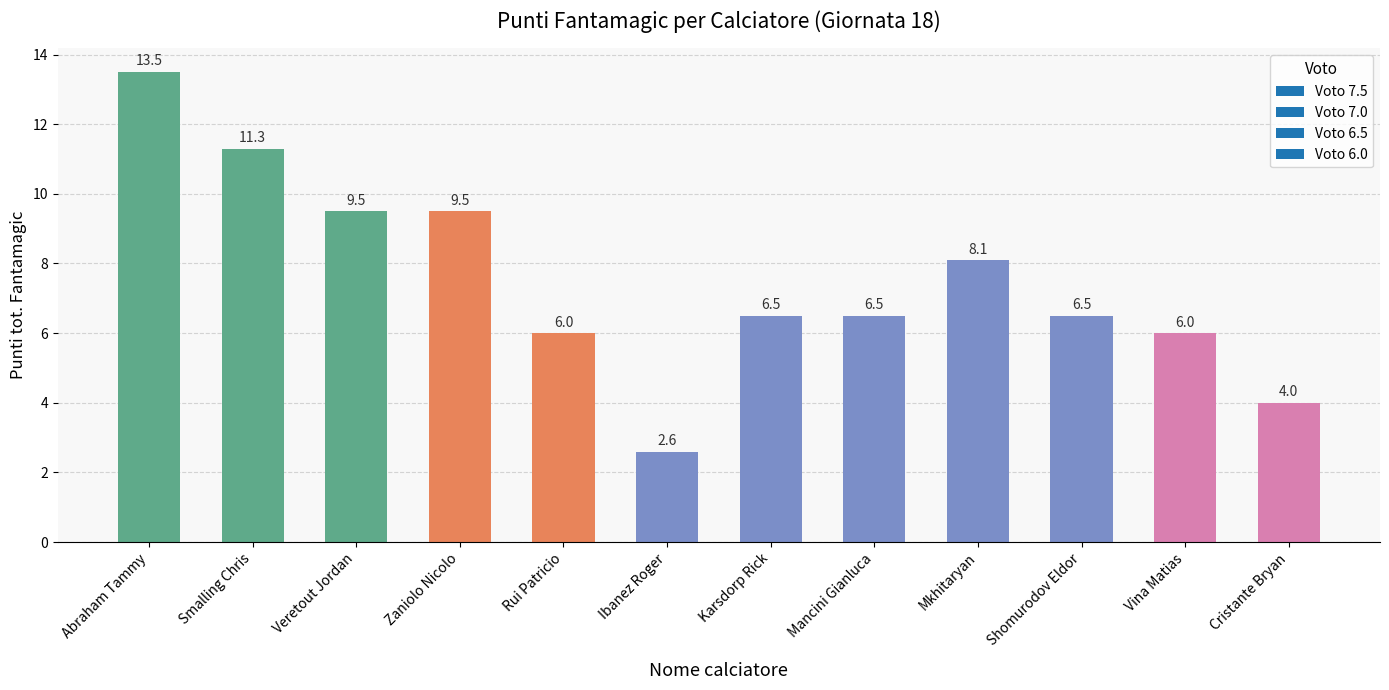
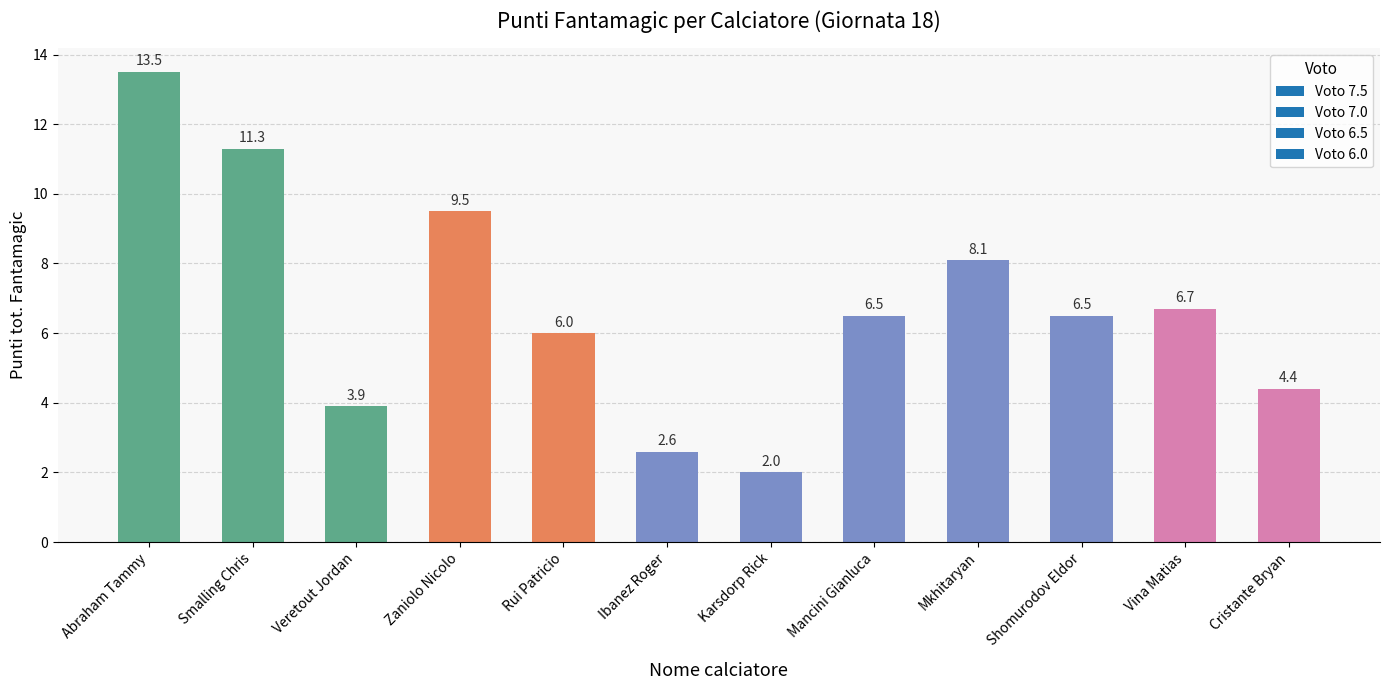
  {
    "Abraham Tammy": 13.5,
    "Smalling Chris": 11.3,
-   "Veretout Jordan": 9.5,
+   "Veretout Jordan": 3.9,
    "Zaniolo Nicolo": 9.5,
    "Rui Patricio": 6.0,
    "Ibanez Roger": 2.6,
-   "Karsdorp Rick": 6.5,
+   "Karsdorp Rick": 2.0,
    "Mancini Gianluca": 6.5,
    "Mkhitaryan": 8.1,
    "Shomurodov Eldor": 6.5,
-   "Vina Matias": 6.0,
-   "Cristante Bryan": 4.0
+   "Vina Matias": 6.7,
+   "Cristante Bryan": 4.4
  }
